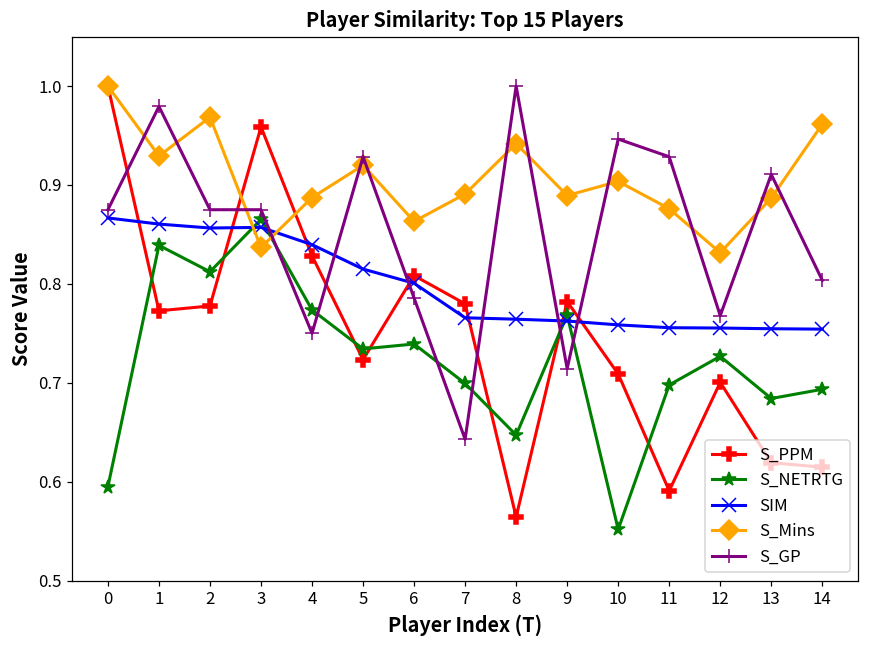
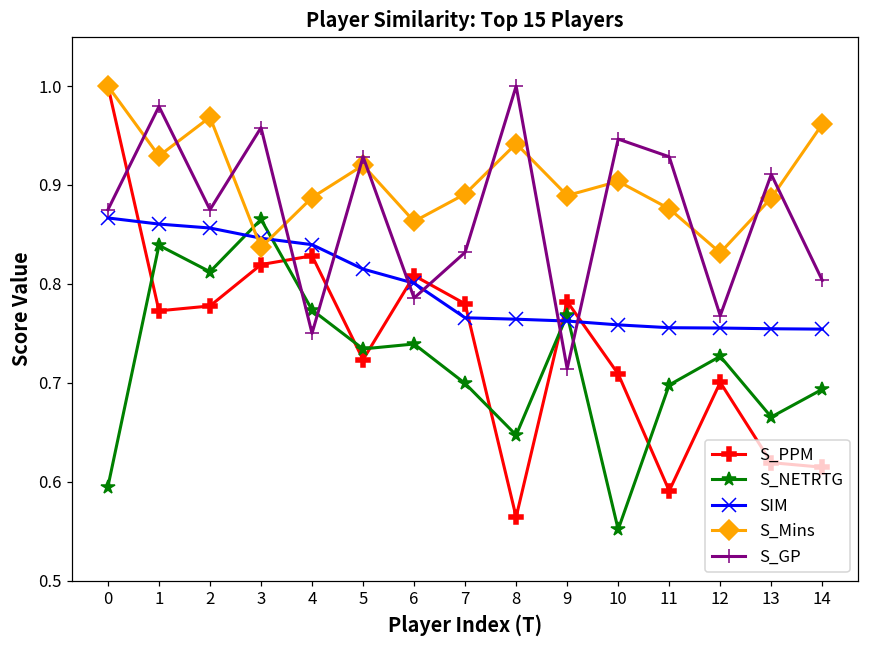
  {
    "S_PPM": {
      "1": 0.77,
      "2": 0.78,
-     "3": 0.96,
+     "3": 0.82,
      "4": 0.83,
      "5": 0.72,
      "6": 0.81,
      "7": 0.78,
      "8": 0.56,
      "9": 0.78,
      "10": 0.71,
      "11": 0.59,
      "12": 0.70
    },
    "S_NETRTG": {
      "0": 0.60,
      "1": 0.84,
      "2": 0.81,
      "3": 0.87,
      "4": 0.77,
      "5": 0.73,
      "6": 0.74,
      "7": 0.70,
      "8": 0.65,
      "9": 0.77,
      "10": 0.55,
      "11": 0.70,
      "12": 0.73,
-     "13": 0.68,
+     "13": 0.67,
      "14": 0.69
    },
    "SIM": {
      "0": 0.87,
      "1": 0.86,
      "2": 0.86,
-     "3": 0.86,
+     "3": 0.85,
      "4": 0.84,
      "5": 0.81,
      "6": 0.80,
      "7": 0.77,
      "8": 0.76,
      "9": 0.76,
      "10": 0.76,
      "11": 0.76,
      "12": 0.76,
      "13": 0.75,
      "14": 0.75
    },
    "S_Mins": {
      "1": 0.93,
      "2": 0.97,
      "3": 0.84,
      "4": 0.89,
      "5": 0.92,
      "6": 0.86,
      "7": 0.89,
      "8": 0.94,
      "9": 0.89,
      "10": 0.90,
      "11": 0.88,
      "12": 0.83,
      "13": 0.89,
      "14": 0.96
    },
    "S_GP": {
      "0": 0.88,
      "1": 0.98,
      "2": 0.88,
-     "3": 0.88,
+     "3": 0.96,
      "4": 0.75,
      "5": 0.93,
      "6": 0.79,
-     "7": 0.64,
+     "7": 0.83,
      "8": 1.00,
      "9": 0.71,
      "10": 0.95,
      "11": 0.93,
      "12": 0.77,
      "13": 0.91,
      "14": 0.80
    }
  }
